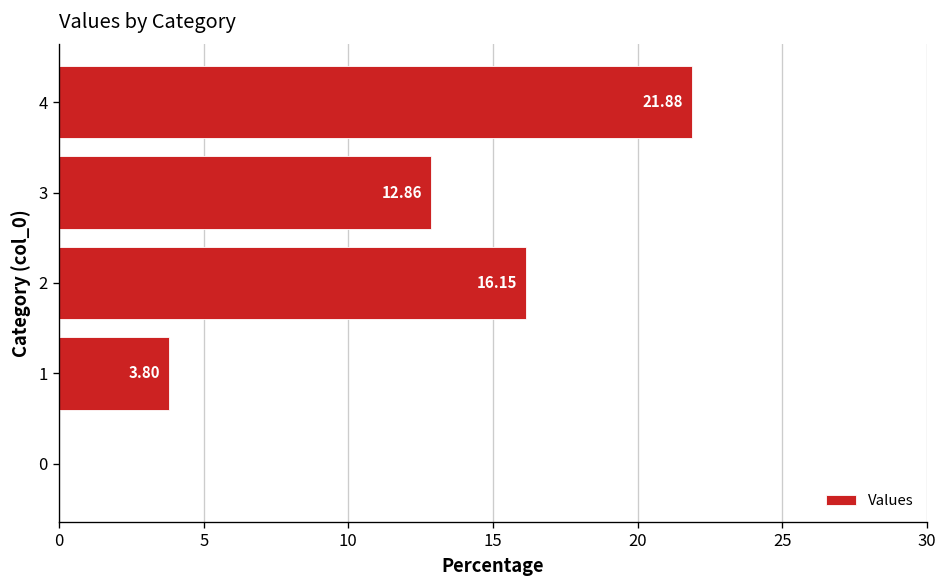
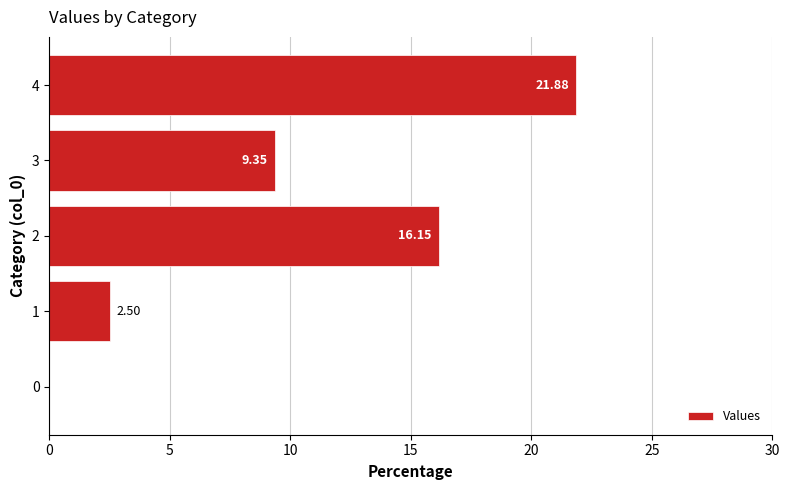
  {
    "4": 21.88,
-   "3": 12.86,
+   "3": 9.35,
    "2": 16.15,
-   "1": 3.80
+   "1": 2.50
  }
